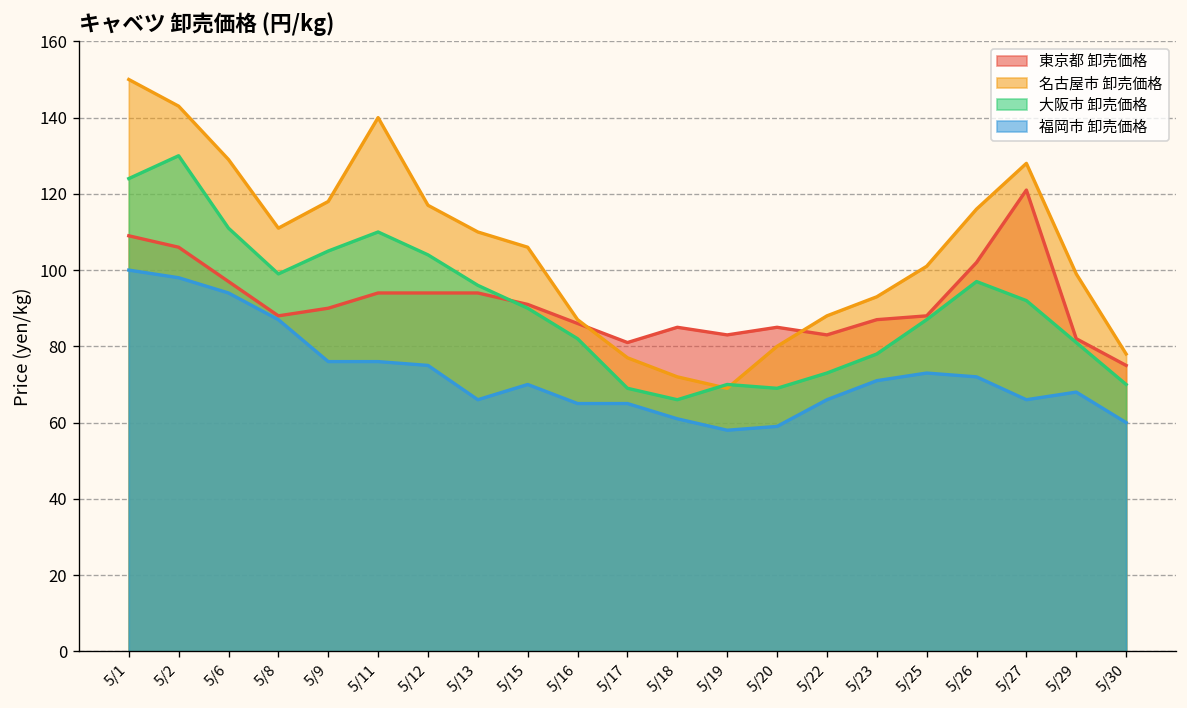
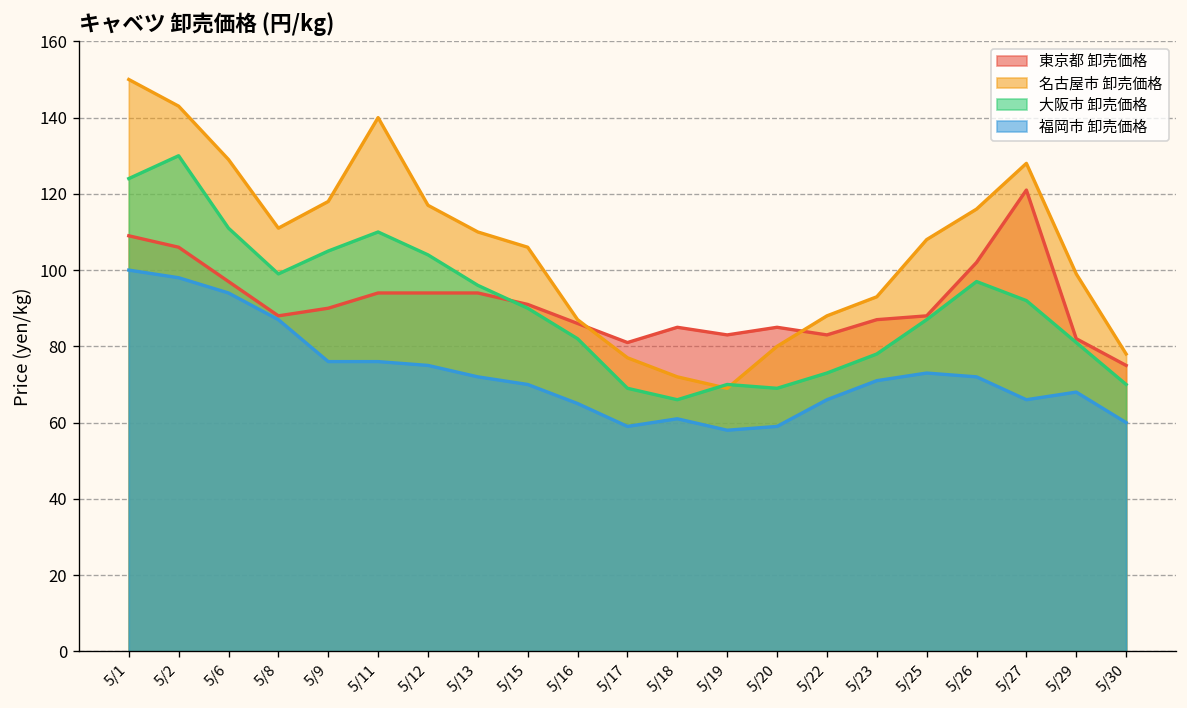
  {
    "東京都 卸売価格": {
      "5/1": 109,
      "5/2": 106,
      "5/6": 97,
      "5/8": 88,
      "5/9": 90,
      "5/11": 94,
      "5/12": 94,
      "5/13": 94,
      "5/15": 91,
      "5/16": 86,
      "5/17": 81,
      "5/18": 85,
      "5/19": 83,
      "5/20": 85,
      "5/22": 83,
      "5/23": 87,
      "5/25": 88,
      "5/26": 102,
      "5/27": 121,
      "5/29": 82,
      "5/30": 75
    },
    "名古屋市 卸売価格": {
      "5/1": 150,
      "5/2": 143,
      "5/6": 129,
      "5/8": 111,
      "5/9": 118,
      "5/11": 140,
      "5/12": 117,
      "5/13": 110,
      "5/15": 106,
      "5/16": 87,
      "5/17": 77,
      "5/18": 72,
      "5/19": 69,
      "5/20": 80,
      "5/22": 88,
      "5/23": 93,
-     "5/25": 101,
+     "5/25": 108,
      "5/26": 116,
      "5/27": 128,
      "5/29": 99,
      "5/30": 78
    },
    "大阪市 卸売価格": {
      "5/1": 124,
      "5/2": 130,
      "5/6": 111,
      "5/8": 99,
      "5/9": 105,
      "5/11": 110,
      "5/12": 104,
      "5/13": 96,
      "5/15": 90,
      "5/16": 82,
      "5/17": 69,
      "5/18": 66,
      "5/19": 70,
      "5/20": 69,
      "5/22": 73,
      "5/23": 78,
      "5/25": 87,
      "5/26": 97,
      "5/27": 92,
      "5/29": 81,
      "5/30": 70
    },
    "福岡市 卸売価格": {
      "5/1": 100,
      "5/2": 98,
      "5/6": 94,
      "5/8": 87,
      "5/9": 76,
      "5/11": 76,
      "5/12": 75,
-     "5/13": 66,
+     "5/13": 72,
      "5/15": 70,
      "5/16": 65,
-     "5/17": 65,
+     "5/17": 59,
      "5/18": 61,
      "5/19": 58,
      "5/20": 59,
      "5/22": 66,
      "5/23": 71,
      "5/25": 73,
      "5/26": 72,
      "5/27": 66,
      "5/29": 68,
      "5/30": 60
    }
  }
